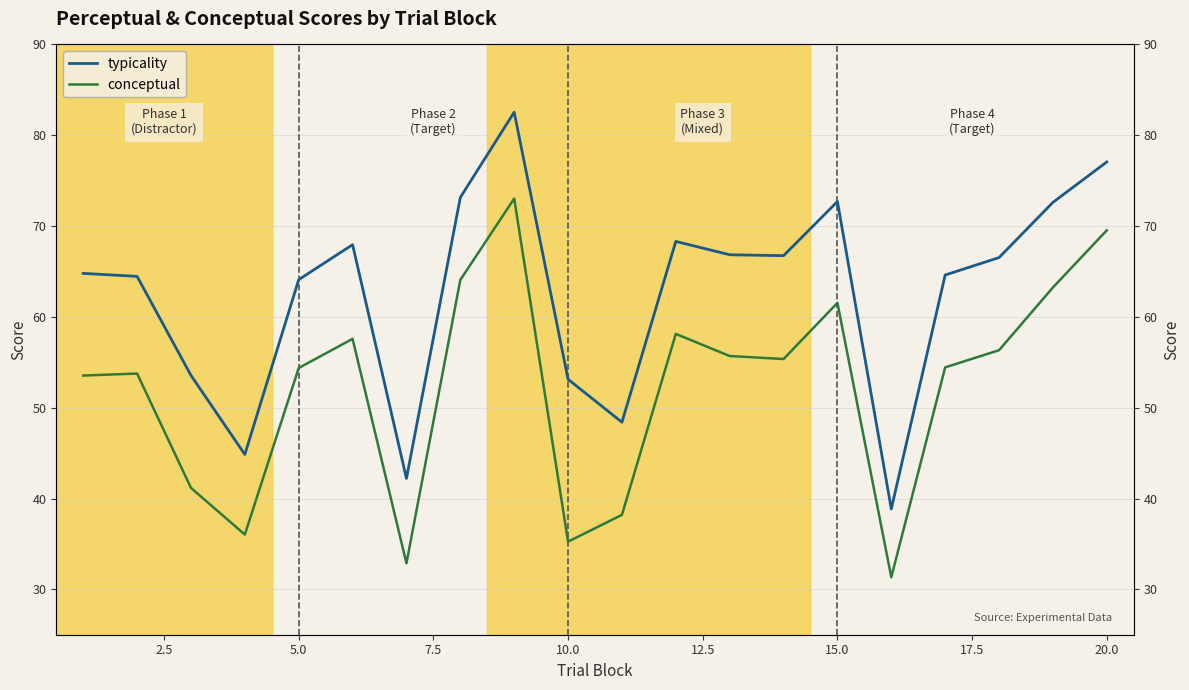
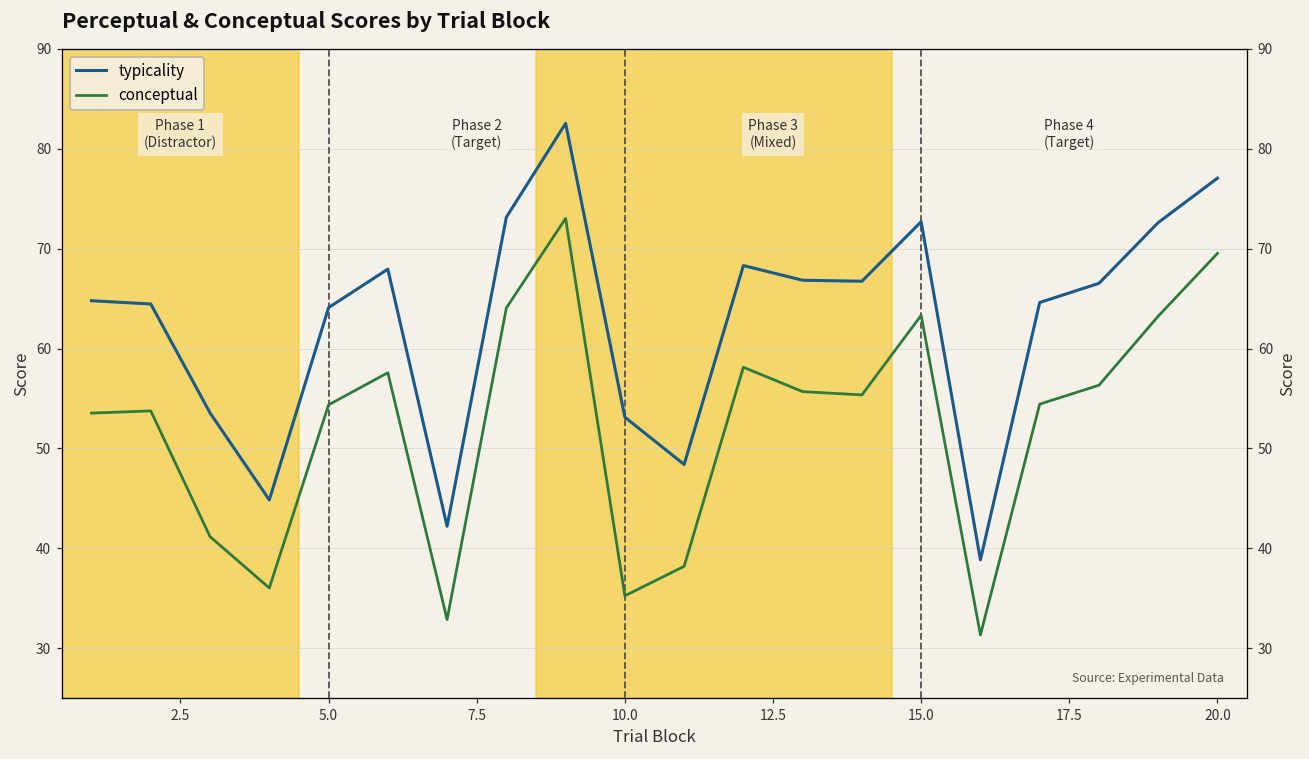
  {
    "typicality": {
      "5.0": 64,
      "10.0": 53,
      "15.0": 73,
      "20.0": 77
    },
    "conceptual": {
      "5.0": 54,
      "10.0": 35,
-     "15.0": 62,
+     "15.0": 63,
      "20.0": 70
    }
  }
